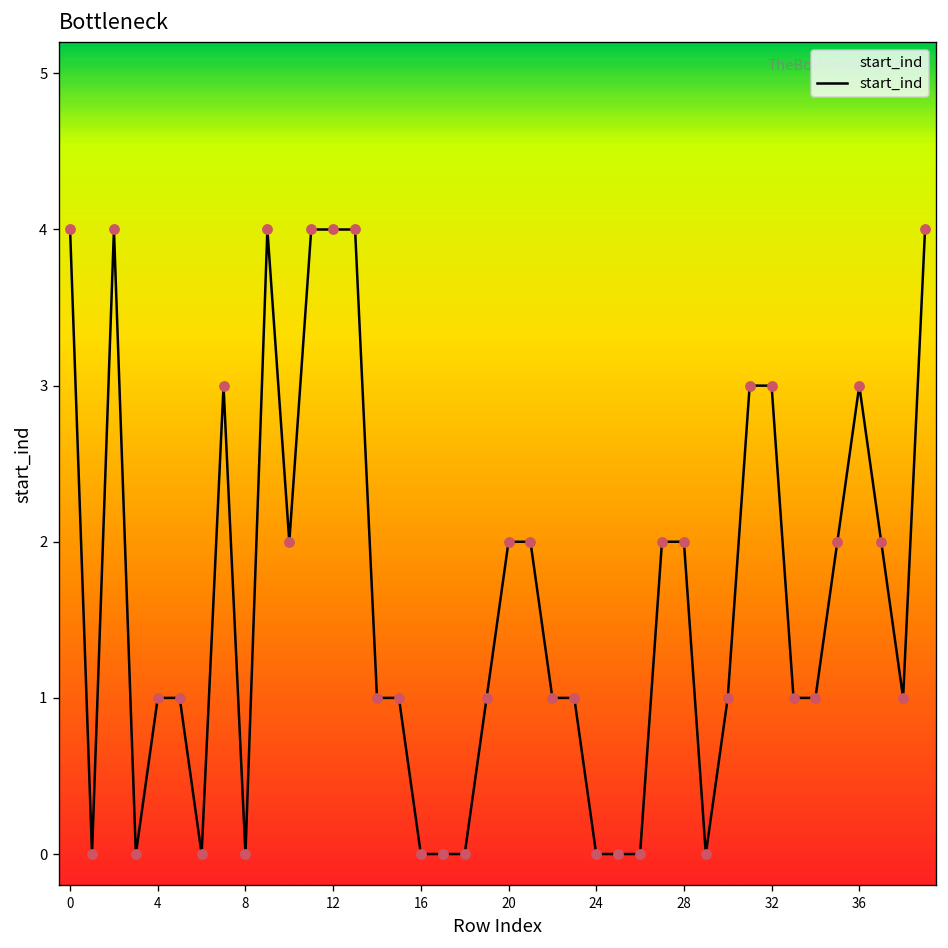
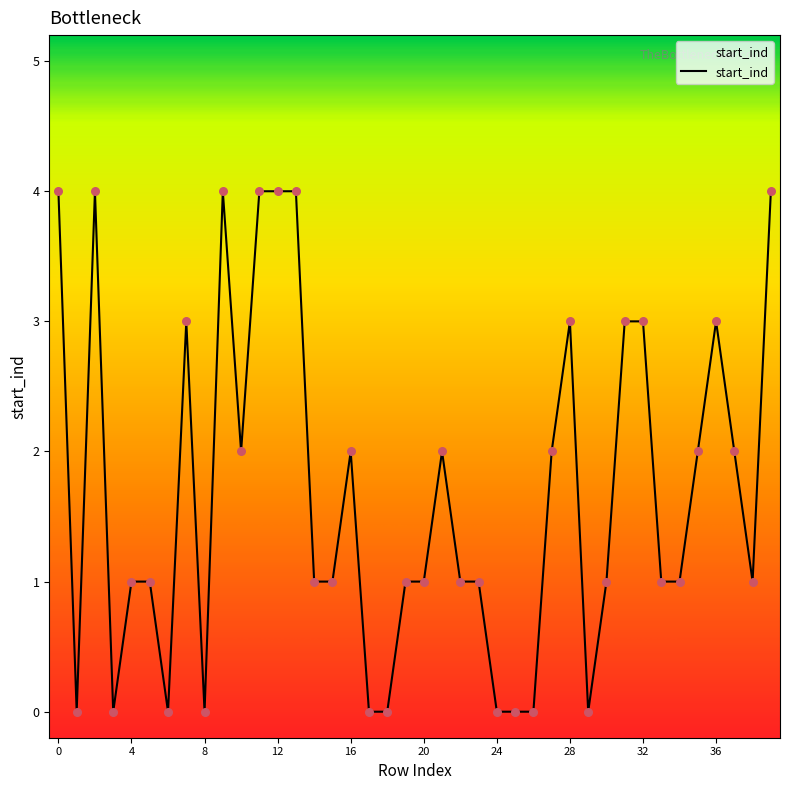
  {
    "0": 4,
    "4": 1,
    "8": 0,
    "12": 4,
-   "16": 0,
-   "20": 2,
+   "16": 2,
+   "20": 1,
    "24": 0,
-   "28": 2,
+   "28": 3,
    "32": 3,
    "36": 3
  }
